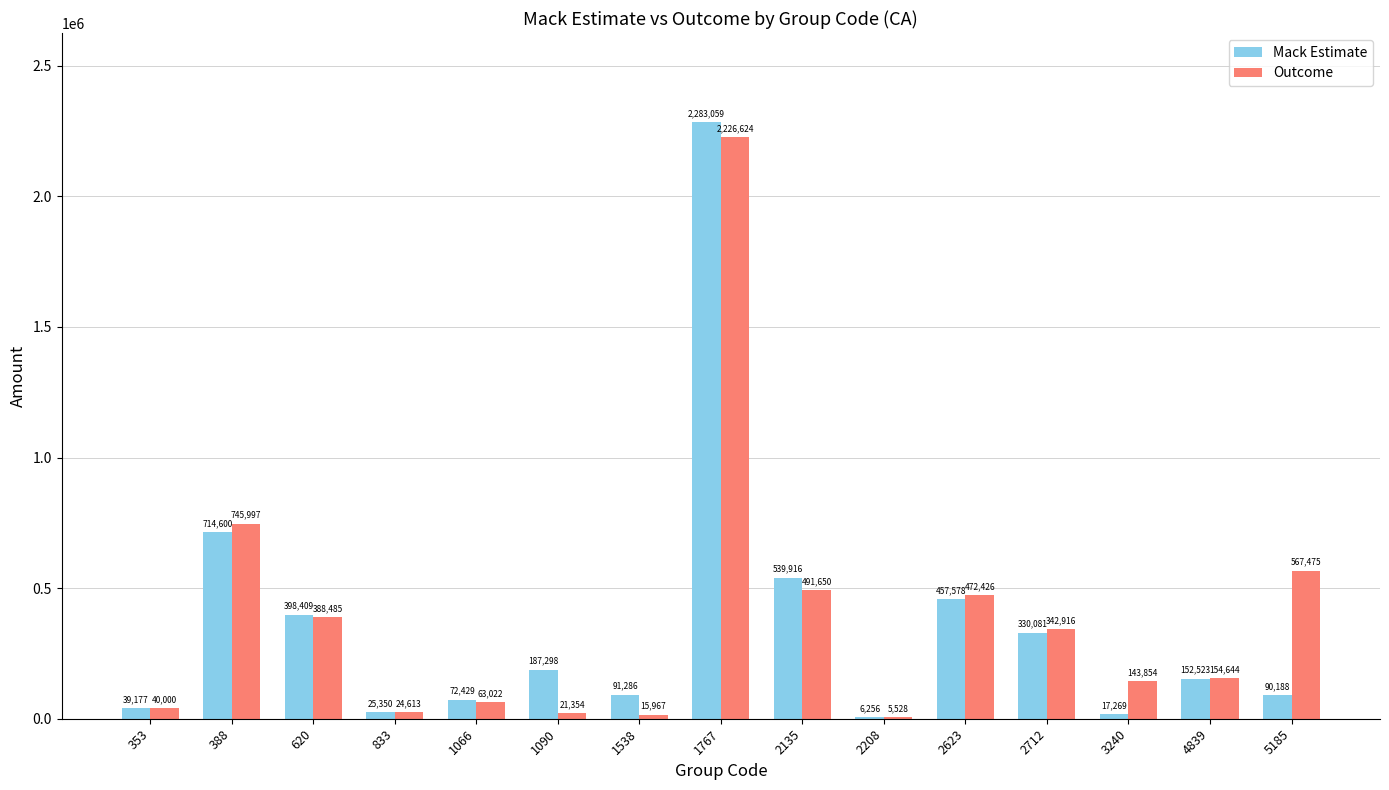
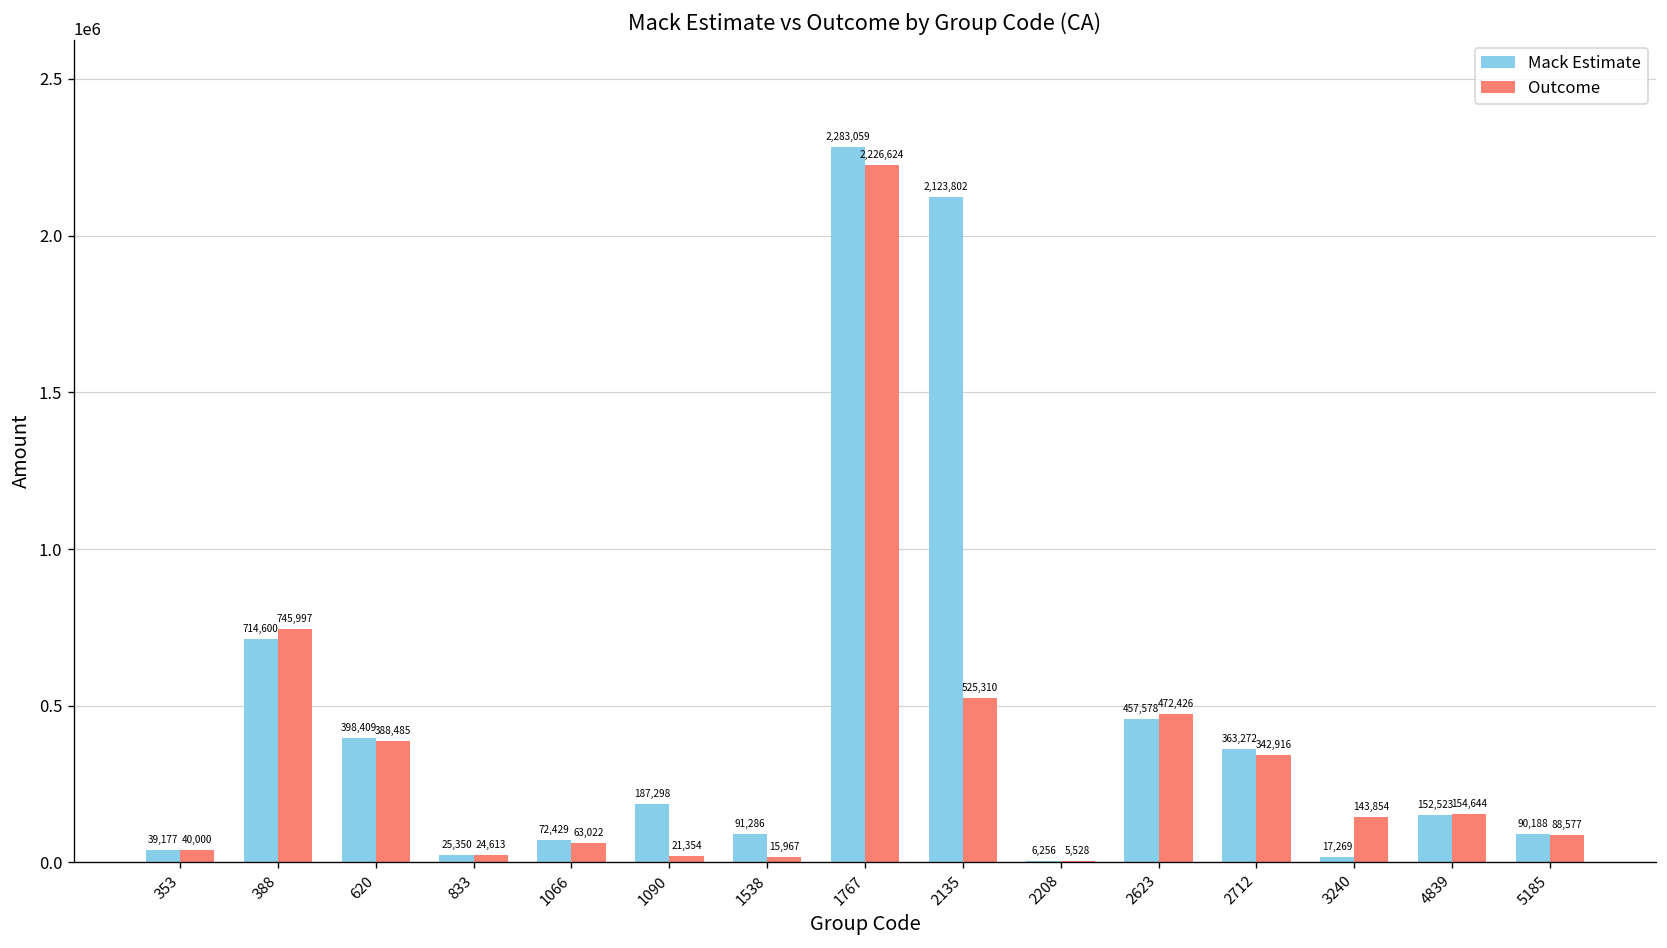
  {
    "Mack Estimate": {
      "353": "39,177",
      "388": "714,600",
      "620": "398,409",
      "833": "25,350",
      "1066": "72,429",
      "1090": "187,298",
      "1538": "91,286",
      "1767": "2,283,059",
-     "2135": "539,916",
+     "2135": "2,123,802",
      "2208": "6,256",
      "2623": "457,578",
-     "2712": "330,081",
+     "2712": "363,272",
      "3240": "17,269",
      "4839": "152,523",
      "5185": "90,188"
    },
    "Outcome": {
      "353": "40,000",
      "388": "745,997",
      "620": "388,485",
      "833": "24,613",
      "1066": "63,022",
      "1090": "21,354",
      "1538": "15,967",
      "1767": "2,226,624",
-     "2135": "491,650",
+     "2135": "525,310",
      "2208": "5,528",
      "2623": "472,426",
      "2712": "342,916",
      "3240": "143,854",
      "4839": "154,644",
-     "5185": "567,475"
+     "5185": "88,577"
    }
  }
